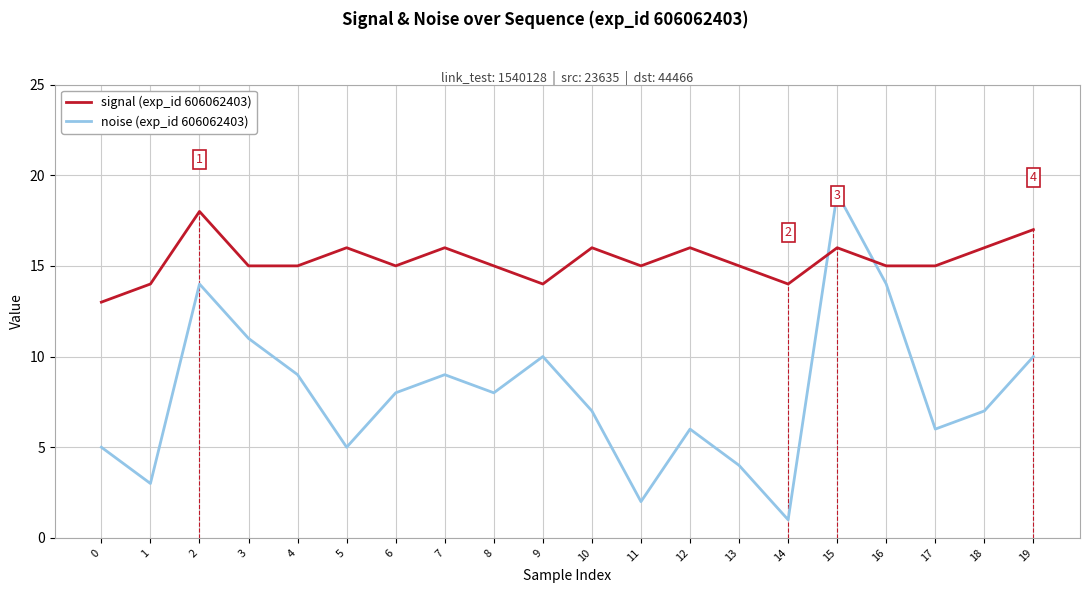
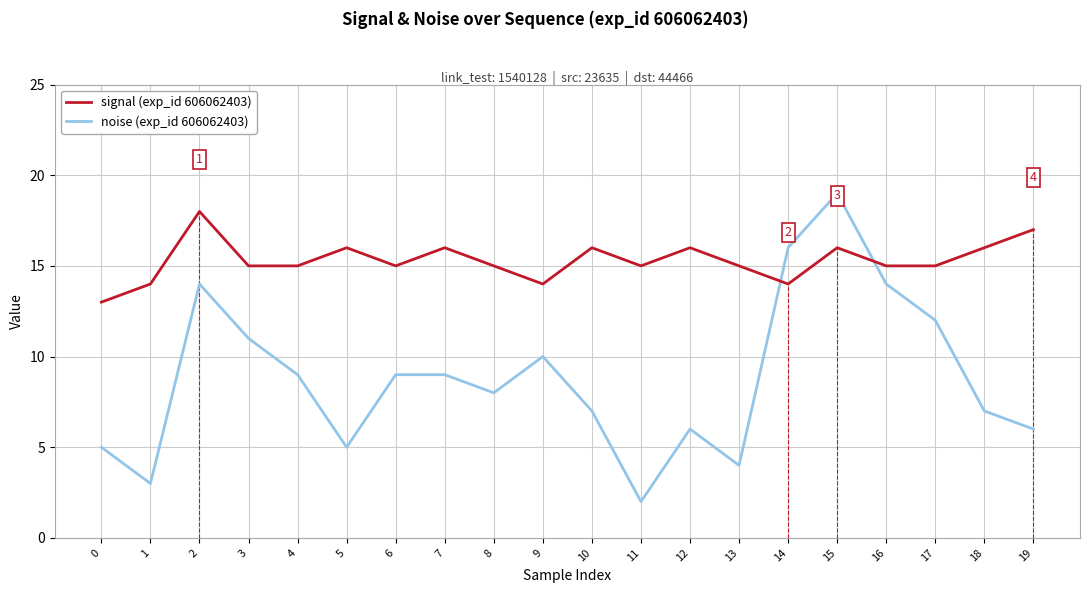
  {
    "noise (exp_id 606062403)": {
      "0": 5,
      "1": 3,
      "2": 14,
      "3": 11,
      "4": 9,
      "5": 5,
-     "6": 8,
+     "6": 9,
      "7": 9,
      "8": 8,
      "9": 10,
      "10": 7,
      "11": 2,
      "12": 6,
      "13": 4,
-     "14": 1,
+     "14": 16,
      "16": 14,
-     "17": 6,
+     "17": 12,
      "18": 7,
-     "19": 10
+     "19": 6
    }
  }
